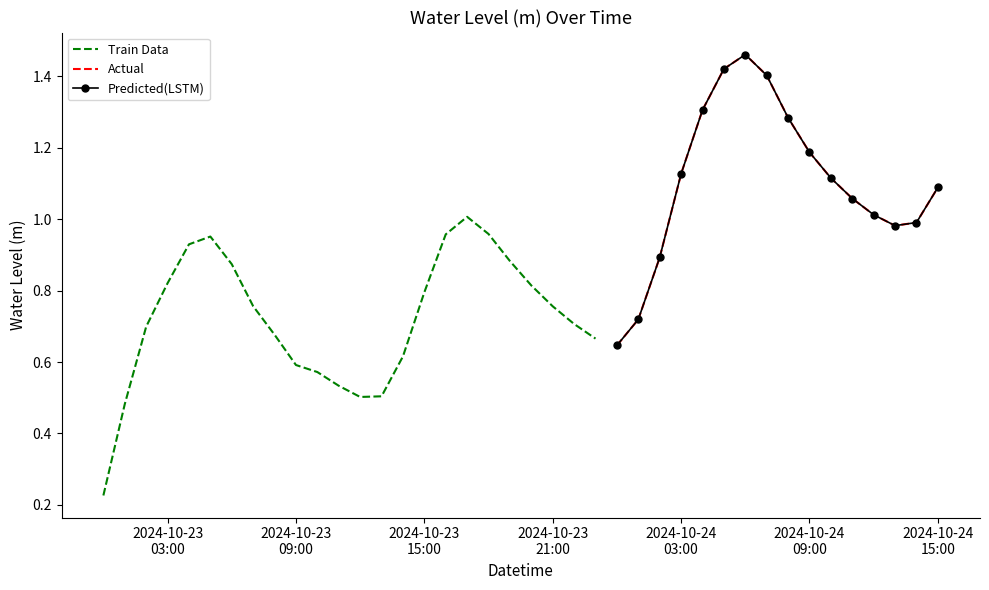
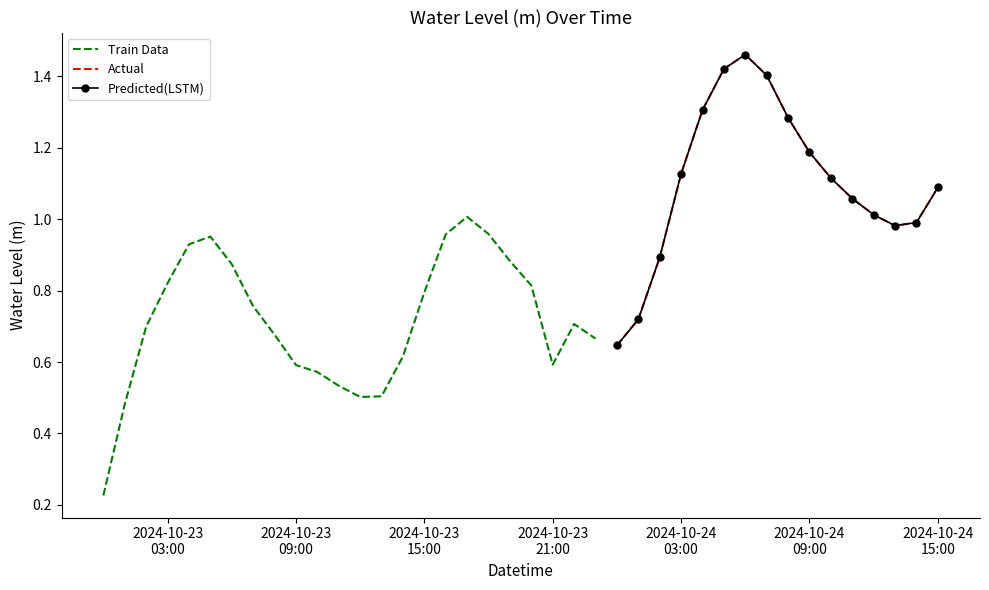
  {
    "Train Data": {
      "2024-10-23 03:00": 0.82,
      "2024-10-23 09:00": 0.59,
      "2024-10-23 15:00": 0.80,
-     "2024-10-23 21:00": 0.76
+     "2024-10-23 21:00": 0.59
    },
    "Predicted(LSTM)": {
      "2024-10-24 03:00": 1.13,
      "2024-10-24 09:00": 1.19,
      "2024-10-24 15:00": 1.09
    }
  }
